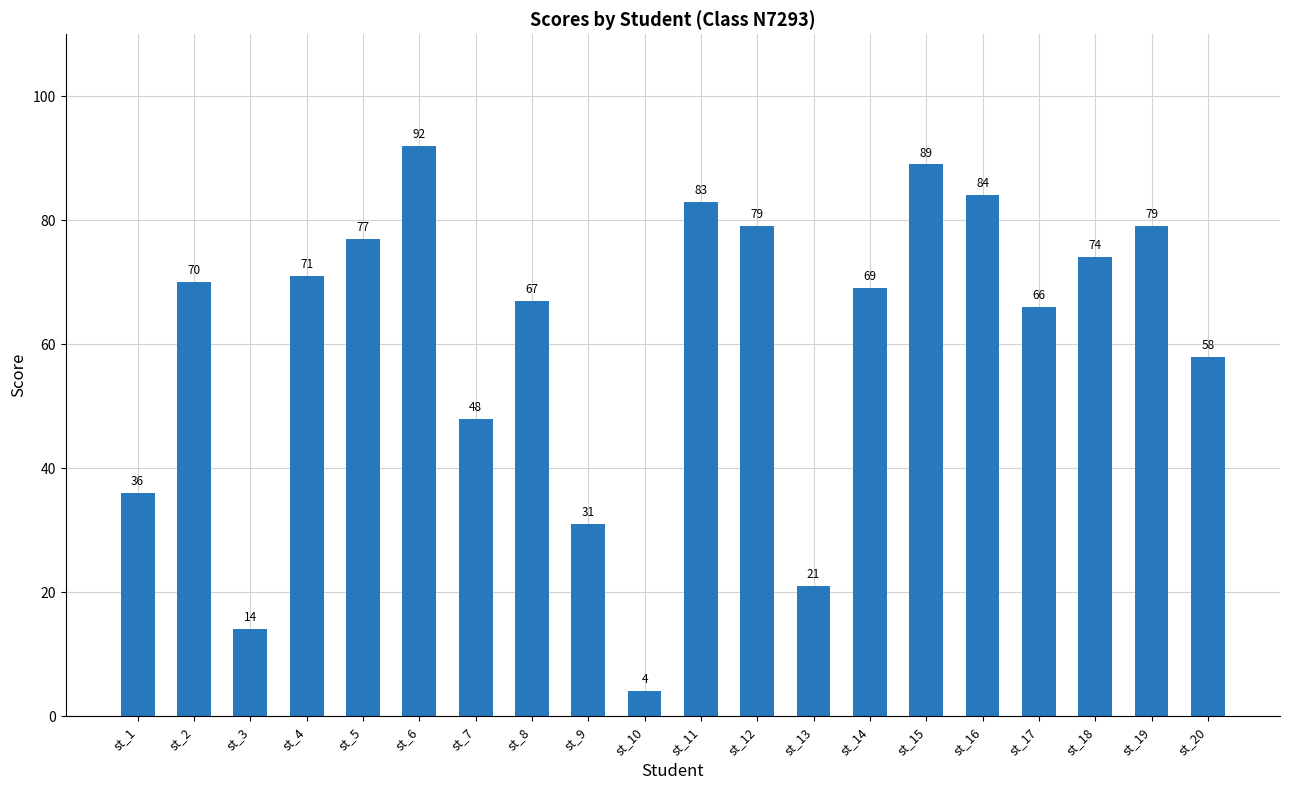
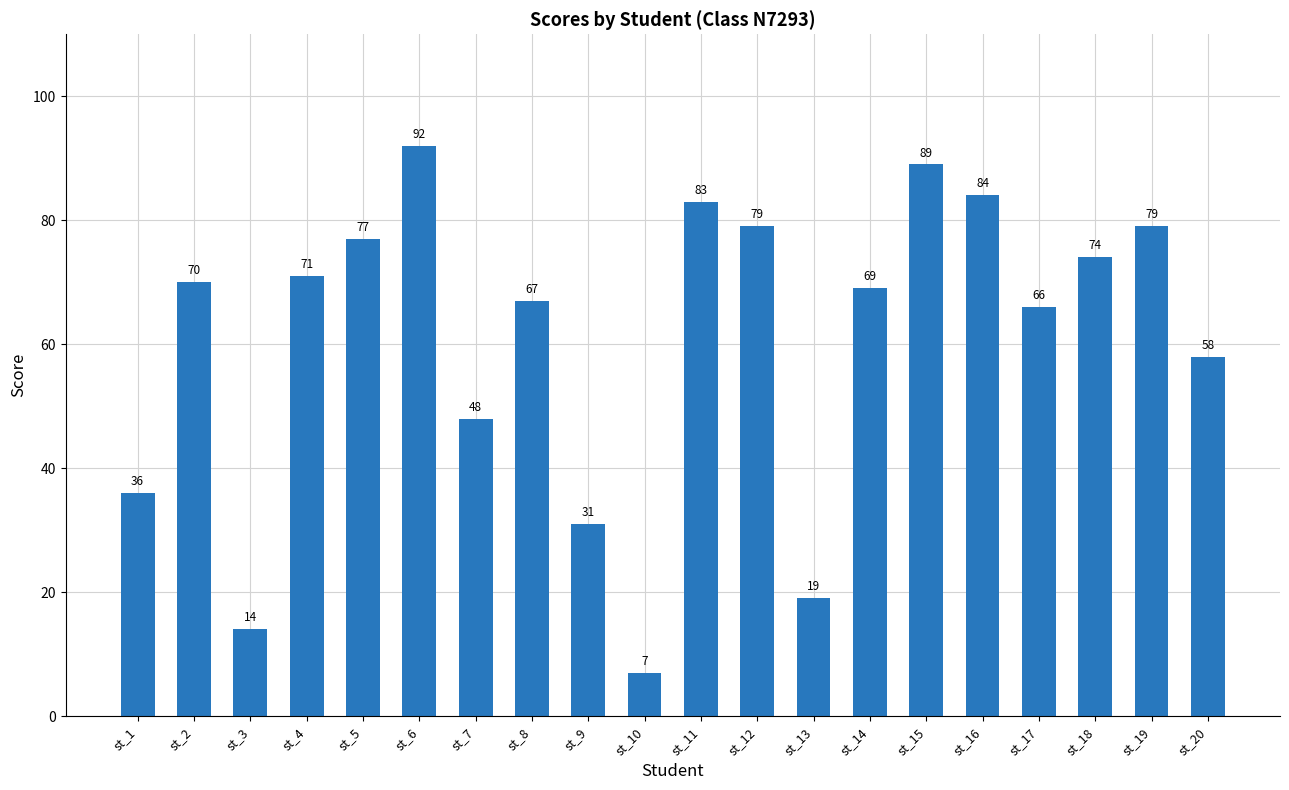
  {
    "st_1": 36,
    "st_2": 70,
    "st_3": 14,
    "st_4": 71,
    "st_5": 77,
    "st_6": 92,
    "st_7": 48,
    "st_8": 67,
    "st_9": 31,
-   "st_10": 4,
+   "st_10": 7,
    "st_11": 83,
    "st_12": 79,
-   "st_13": 21,
+   "st_13": 19,
    "st_14": 69,
    "st_15": 89,
    "st_16": 84,
    "st_17": 66,
    "st_18": 74,
    "st_19": 79,
    "st_20": 58
  }
